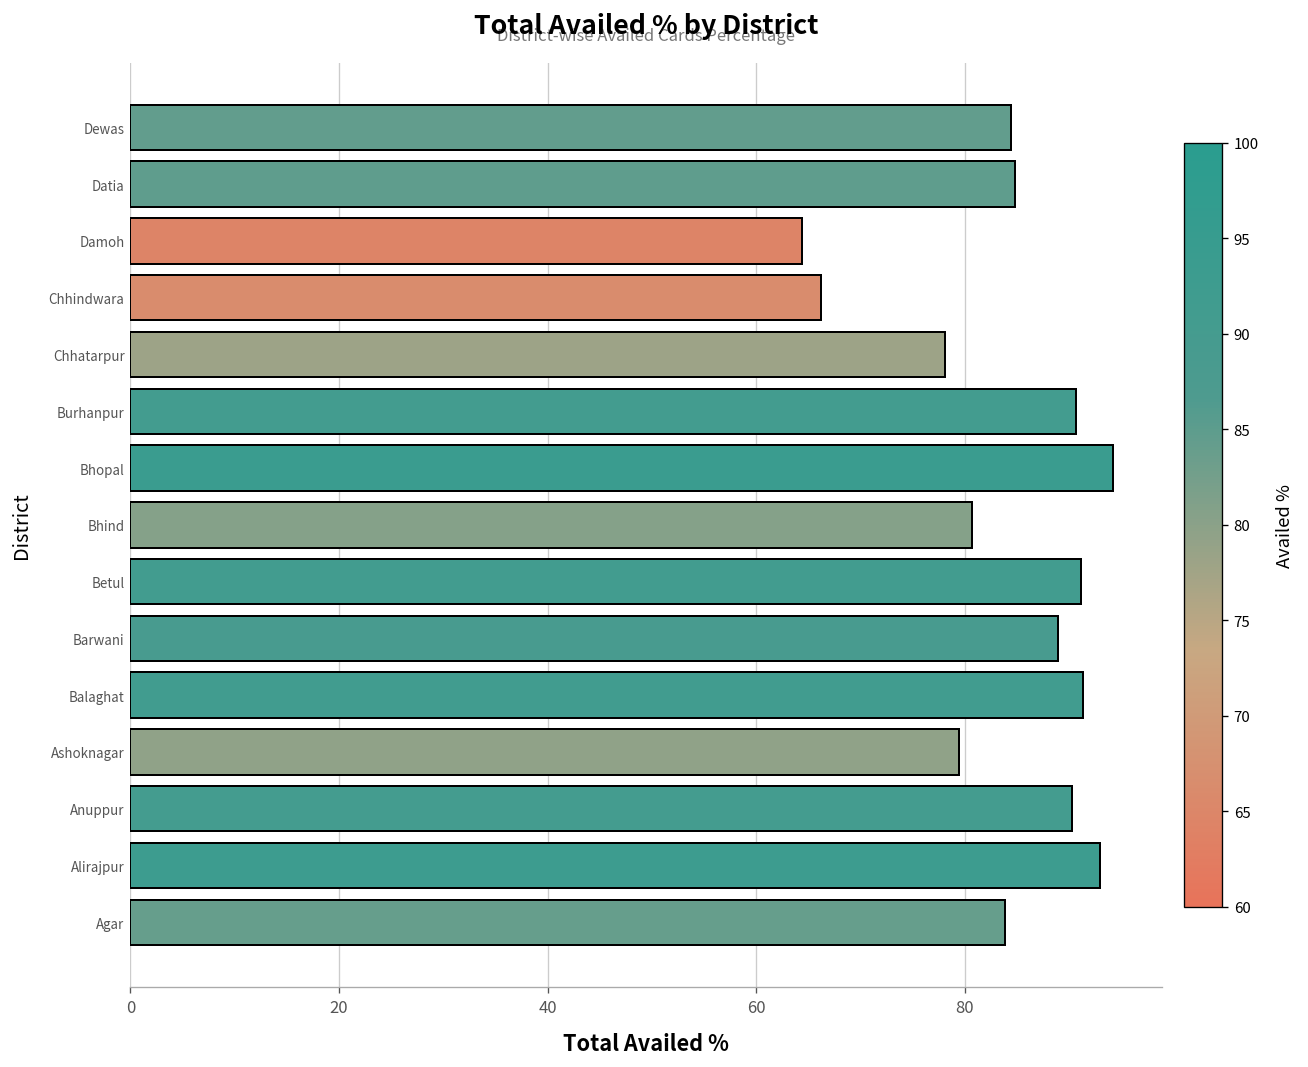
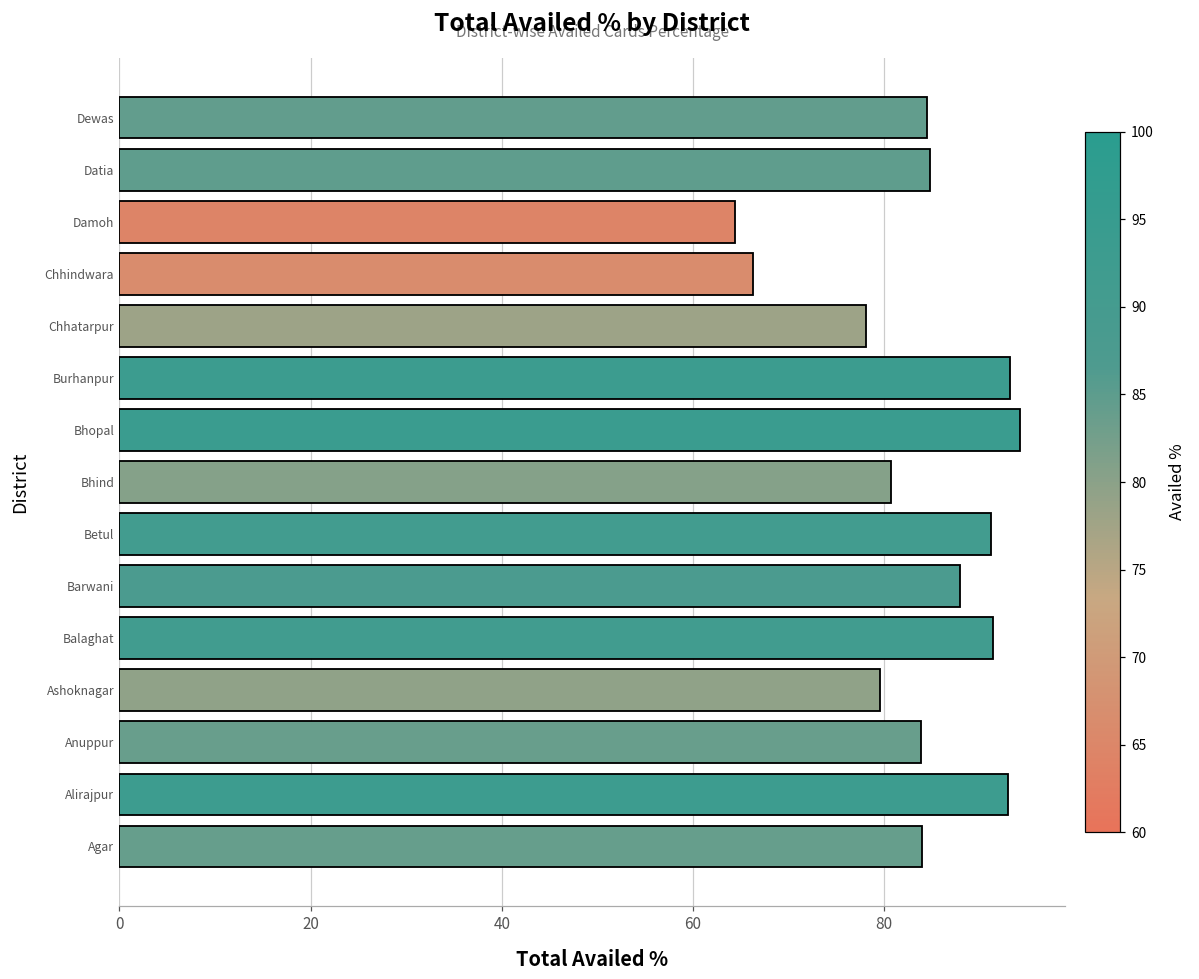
  {
    "Dewas": 84,
    "Datia": 85,
    "Damoh": 64,
    "Chhindwara": 66,
    "Chhatarpur": 78,
-   "Burhanpur": 91,
+   "Burhanpur": 93,
    "Bhopal": 94,
    "Bhind": 81,
    "Betul": 91,
-   "Barwani": 89,
+   "Barwani": 88,
    "Balaghat": 91,
    "Ashoknagar": 80,
-   "Anuppur": 90,
+   "Anuppur": 84,
    "Alirajpur": 93,
    "Agar": 84
  }
